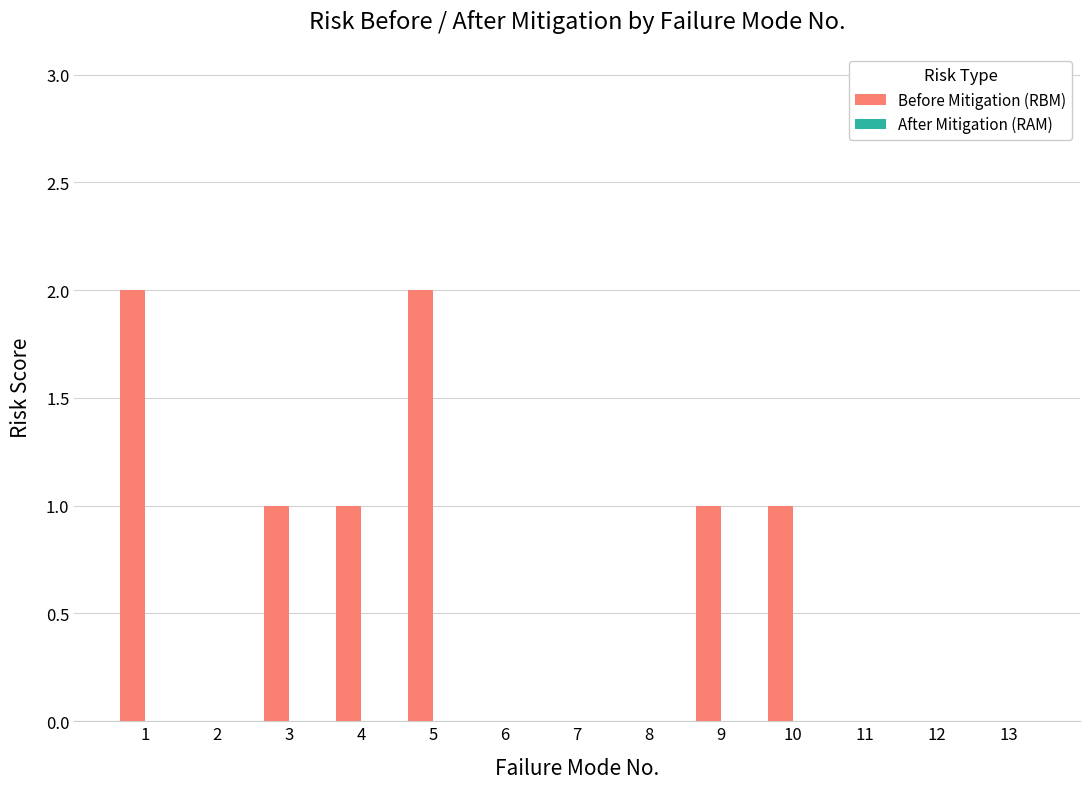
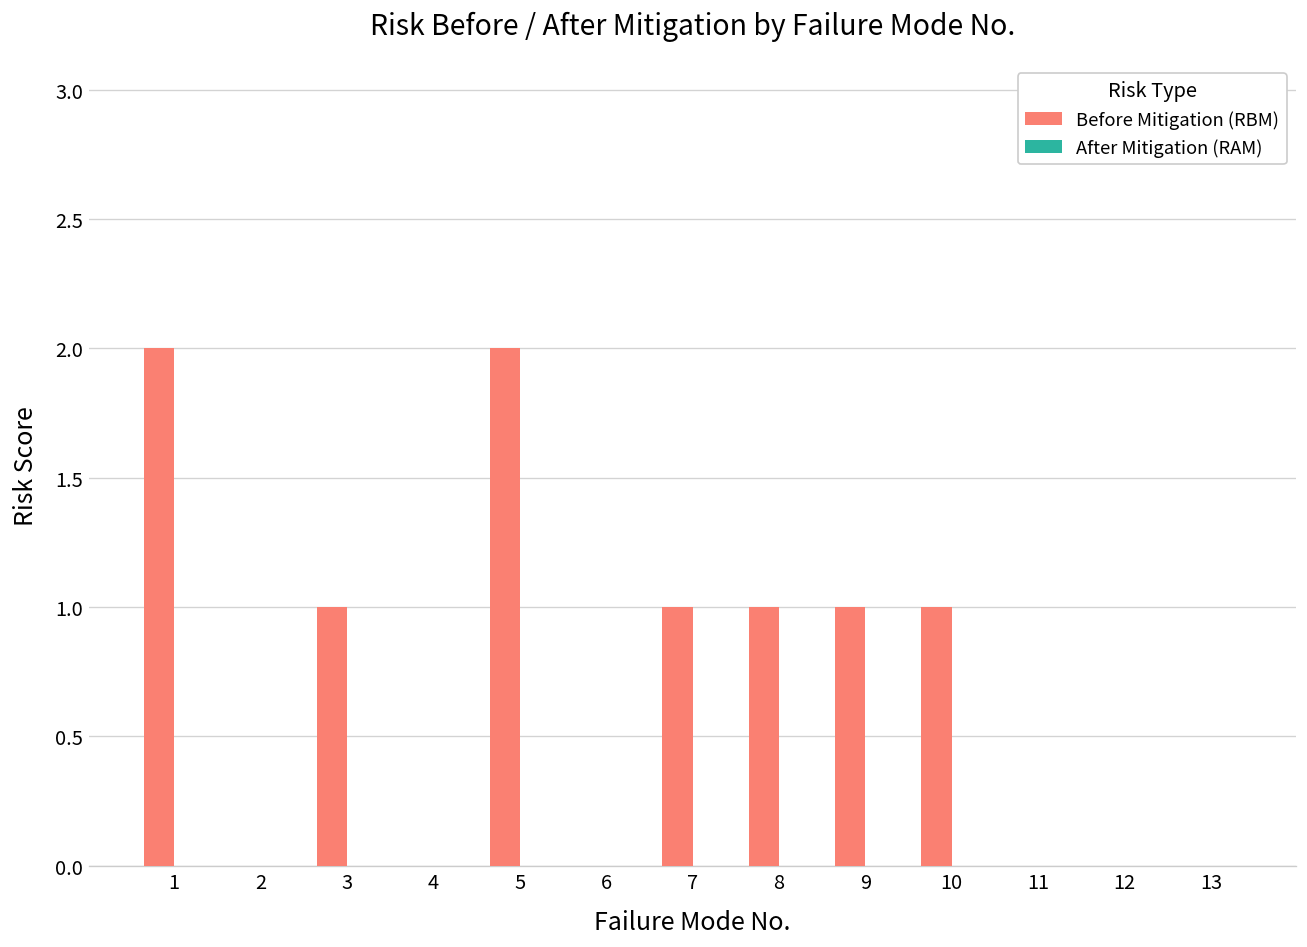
  {
    "Before Mitigation (RBM)": {
      "1": 2,
      "2": 0,
      "3": 1,
-     "4": 1,
+     "4": 0,
      "5": 2,
      "6": 0,
-     "7": 0,
-     "8": 0,
+     "7": 1,
+     "8": 1,
      "9": 1,
      "10": 1,
      "11": 0,
      "12": 0,
      "13": 0
    },
    "After Mitigation (RAM)": {
      "1": 0,
      "2": 0,
      "3": 0,
      "4": 0,
      "5": 0,
      "6": 0,
      "7": 0,
      "8": 0,
      "9": 0,
      "10": 0,
      "11": 0,
      "12": 0,
      "13": 0
    }
  }
